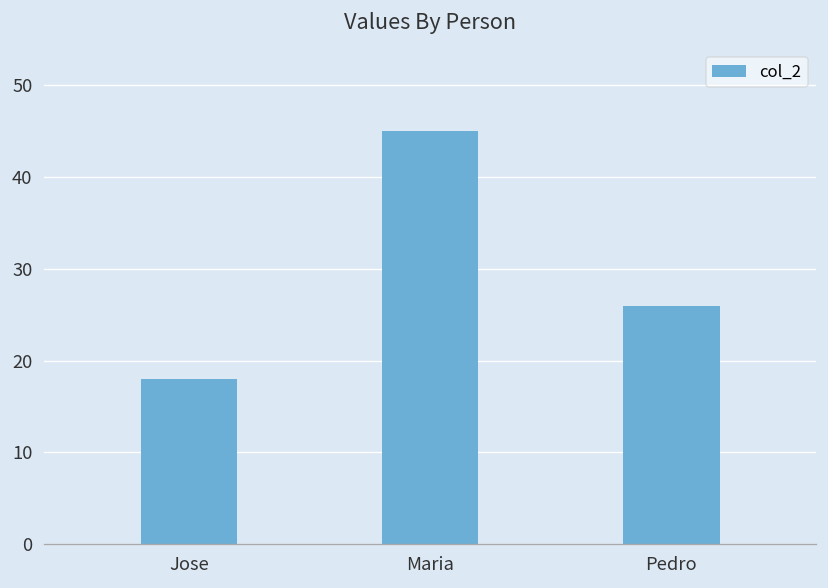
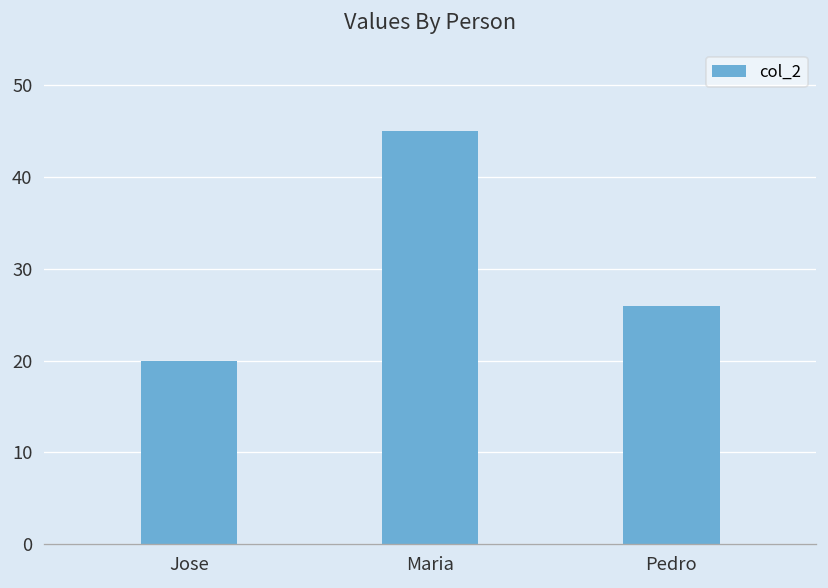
  {
-   "Jose": 18,
+   "Jose": 20,
    "Maria": 45,
    "Pedro": 26
  }
